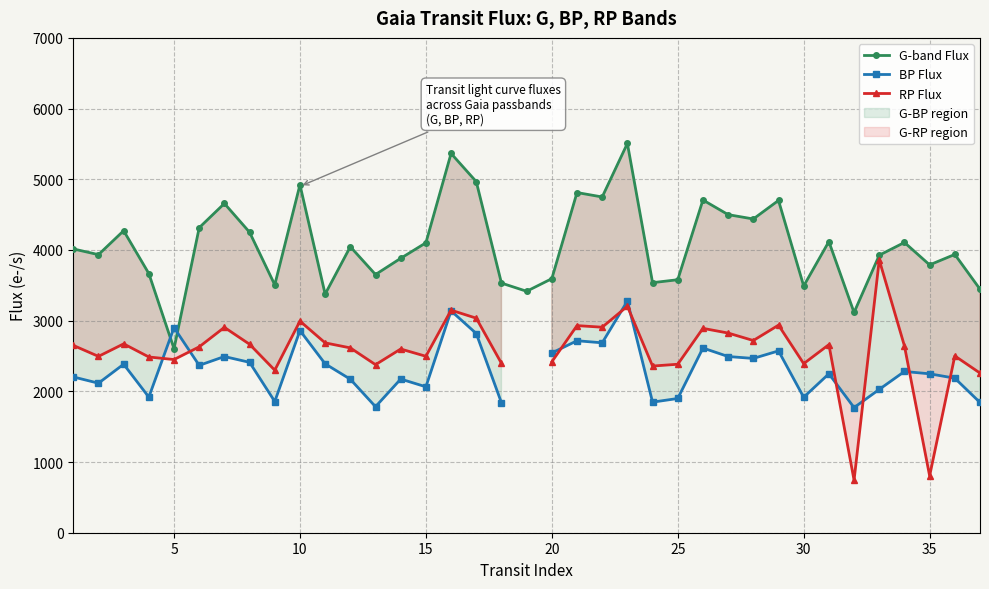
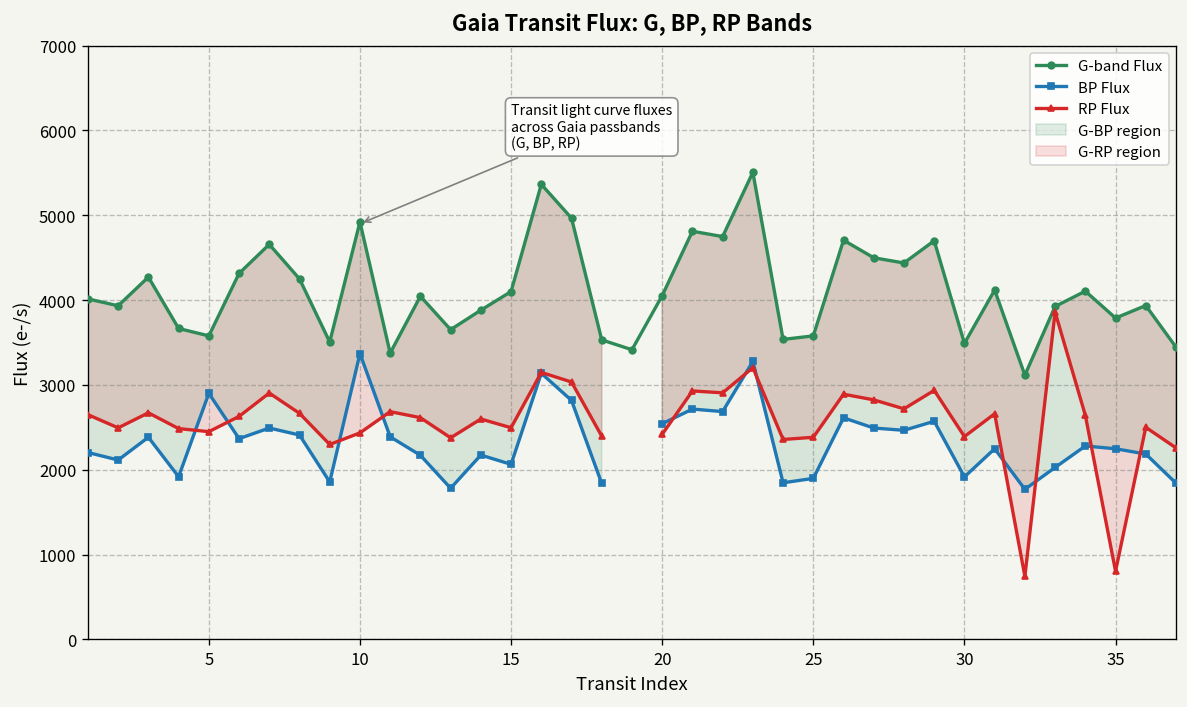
  {
    "G-band Flux": {
-     "5": 2600,
+     "5": 3600,
      "10": 4900,
      "15": 4100,
-     "20": 3600,
+     "20": 4100,
      "25": 3600,
      "30": 3500,
      "35": 3800
    },
    "BP Flux": {
      "5": 2900,
-     "10": 2900,
+     "10": 3400,
      "15": 2100,
      "20": 2500,
      "25": 1900,
      "30": 1900,
      "35": 2200
    },
    "RP Flux": {
      "5": 2400,
-     "10": 3000,
+     "10": 2400,
      "15": 2500,
      "20": 2400,
      "25": 2400,
      "30": 2400,
      "35": 800
    }
  }
